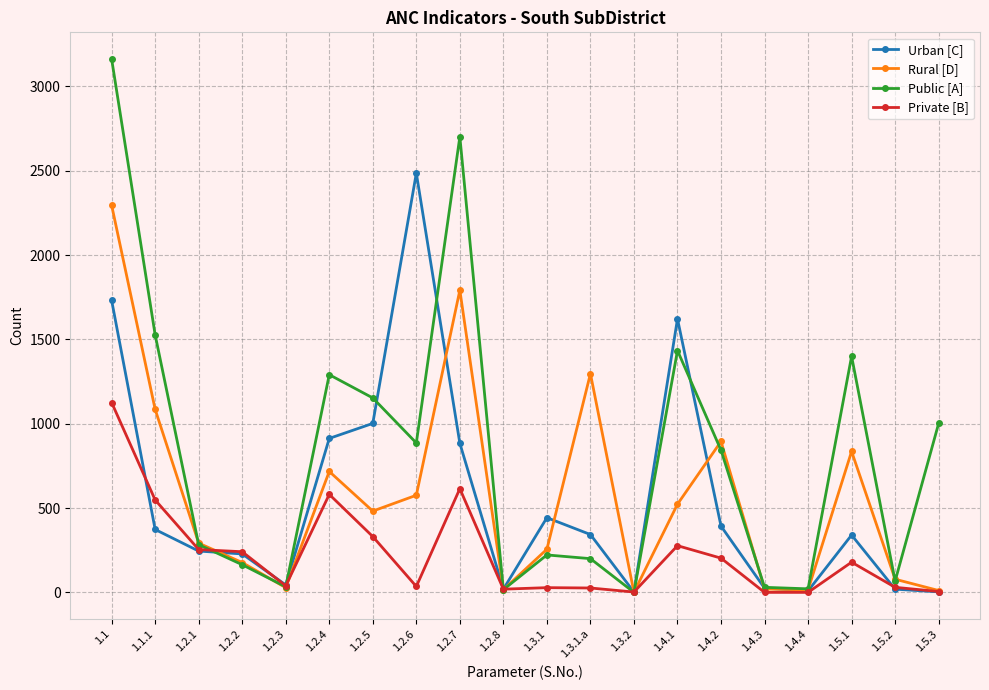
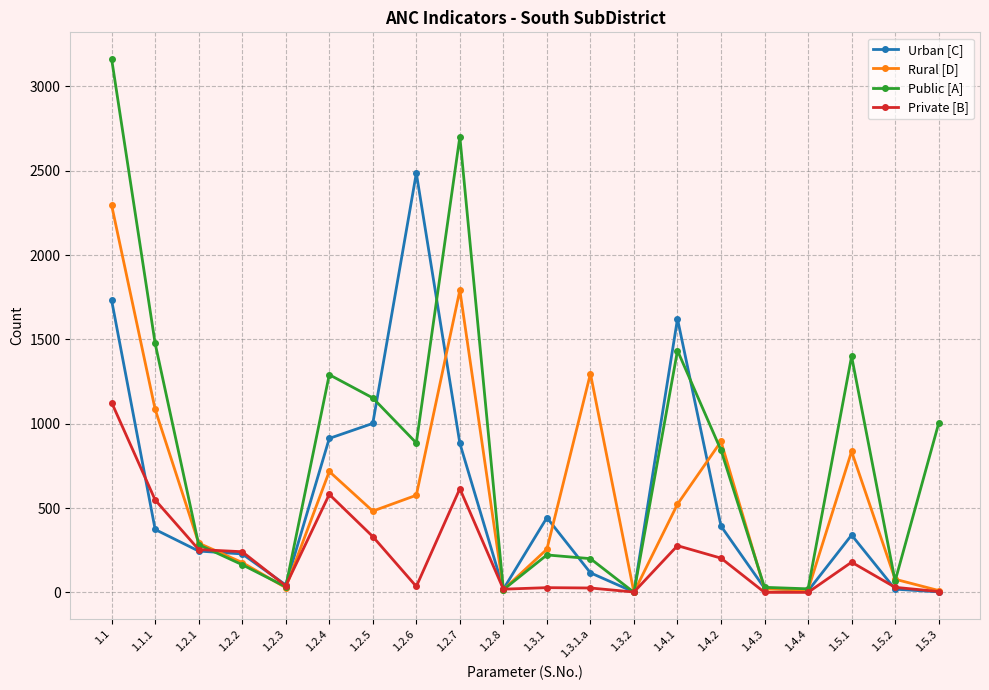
  {
    "Urban [C]": {
      "1.1": 1730,
      "1.1.1": 370,
      "1.2.4": 910,
      "1.2.5": 1000,
      "1.2.6": 2490,
      "1.2.7": 880,
      "1.3.1": 440,
-     "1.3.1.a": 340,
+     "1.3.1.a": 120,
      "1.4.1": 1620,
      "1.4.2": 390,
      "1.5.1": 340
    },
    "Rural [D]": {
      "1.1": 2300,
      "1.1.1": 1090,
      "1.2.4": 720,
      "1.2.5": 480,
      "1.2.6": 580,
      "1.2.7": 1790,
      "1.3.1": 260,
      "1.3.1.a": 1300,
      "1.4.1": 520,
      "1.4.2": 900,
      "1.5.1": 840
    },
    "Public [A]": {
      "1.1": 3160,
-     "1.1.1": 1530,
+     "1.1.1": 1480,
      "1.2.4": 1290,
      "1.2.5": 1150,
      "1.2.6": 890,
      "1.2.7": 2700,
      "1.3.1": 220,
      "1.3.1.a": 200,
      "1.4.1": 1430,
      "1.4.2": 840,
      "1.5.1": 1400,
      "1.5.3": 1000
    },
    "Private [B]": {
      "1.1": 1130,
      "1.1.1": 550,
      "1.2.4": 580,
      "1.2.5": 330,
      "1.2.6": 40,
      "1.2.7": 620,
      "1.3.1": 30,
      "1.3.1.a": 30,
      "1.4.1": 280,
      "1.4.2": 200,
      "1.4.3": 0,
      "1.5.1": 180
    }
  }
